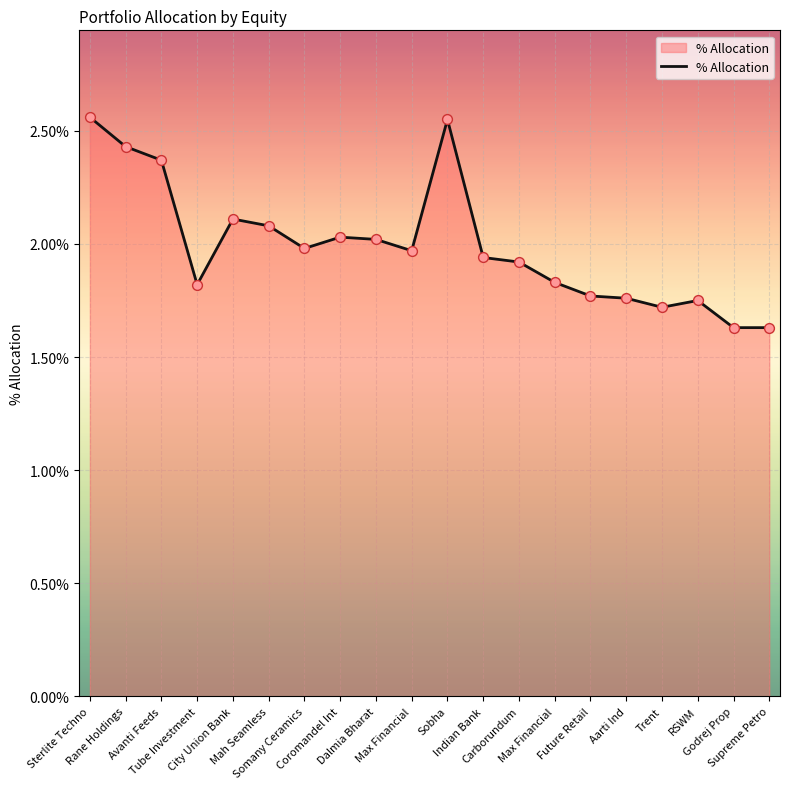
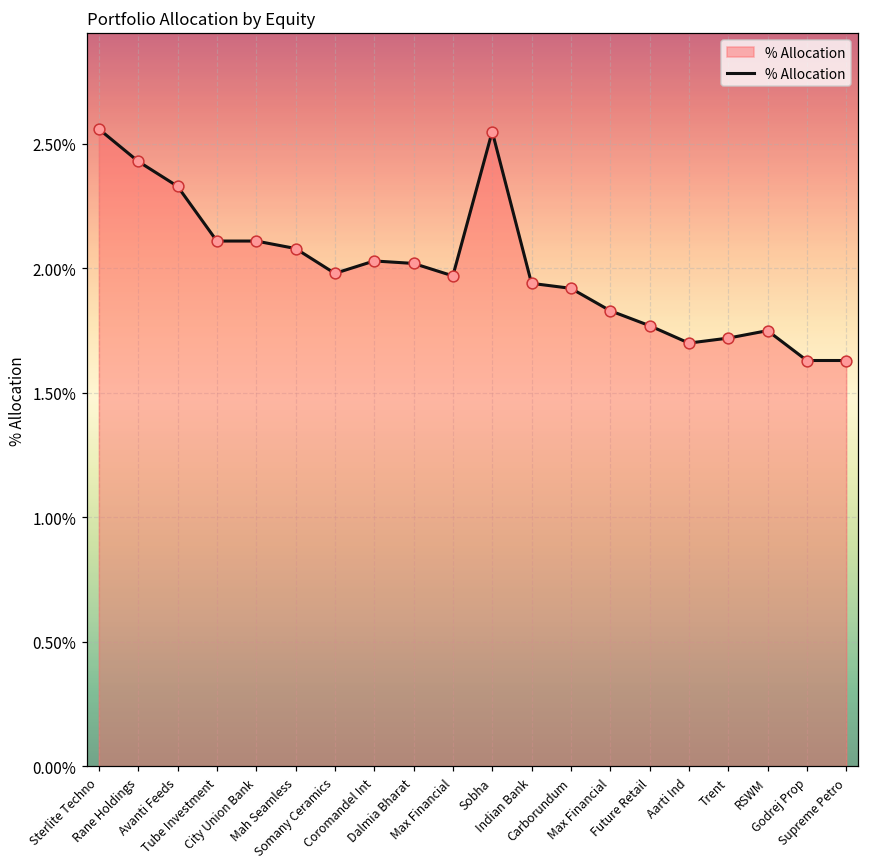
  {
    "Sterlite Techno": "2.56%",
    "Rane Holdings": "2.43%",
-   "Avanti Feeds": "2.37%",
-   "Tube Investment": "1.82%",
+   "Avanti Feeds": "2.33%",
+   "Tube Investment": "2.11%",
    "City Union Bank": "2.11%",
    "Mah Seamless": "2.08%",
    "Somany Ceramics": "1.98%",
    "Coromandel Int": "2.03%",
    "Dalmia Bharat": "2.02%",
    "Sobha": "2.55%",
    "Indian Bank": "1.94%",
    "Carborundum": "1.92%",
    "Future Retail": "1.77%",
-   "Aarti Ind": "1.76%",
+   "Aarti Ind": "1.70%",
    "Trent": "1.72%",
    "RSWM": "1.75%",
    "Godrej Prop": "1.63%",
    "Supreme Petro": "1.63%"
  }
